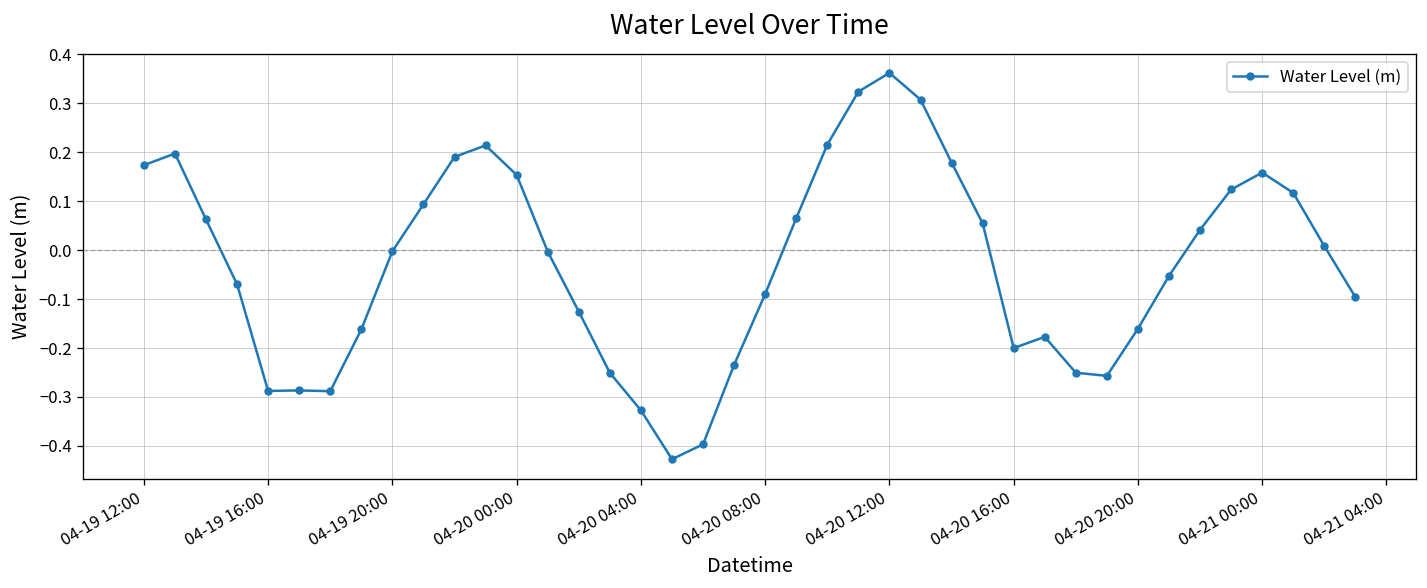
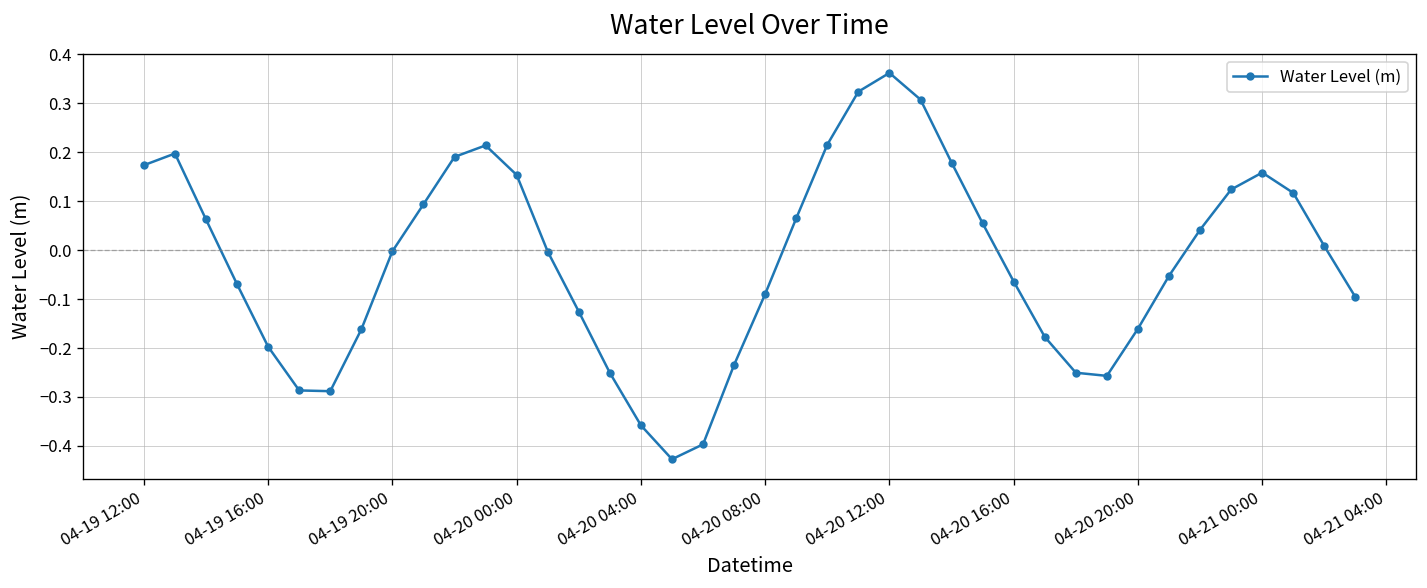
  {
    "04-19 12:00": 0.17,
-   "04-19 16:00": -0.29,
+   "04-19 16:00": -0.20,
    "04-19 20:00": 0.00,
    "04-20 00:00": 0.15,
-   "04-20 04:00": -0.33,
+   "04-20 04:00": -0.36,
    "04-20 08:00": -0.09,
    "04-20 12:00": 0.36,
-   "04-20 16:00": -0.20,
+   "04-20 16:00": -0.06,
    "04-20 20:00": -0.16,
    "04-21 00:00": 0.16
  }
